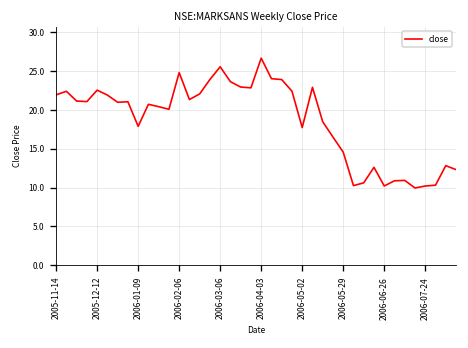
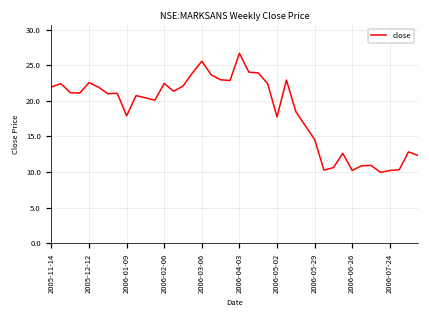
  {
    "2005-11-14": 22,
    "2005-12-12": 23,
    "2006-01-09": 18,
-   "2006-02-06": 25,
+   "2006-02-06": 22,
    "2006-03-06": 26,
    "2006-04-03": 27,
    "2006-05-02": 18,
    "2006-05-29": 15,
    "2006-06-26": 10,
    "2006-07-24": 10
  }
